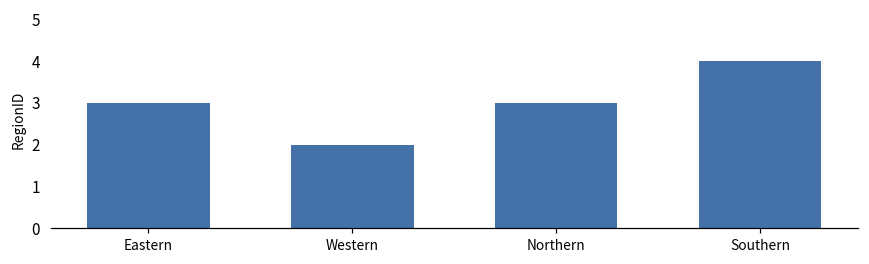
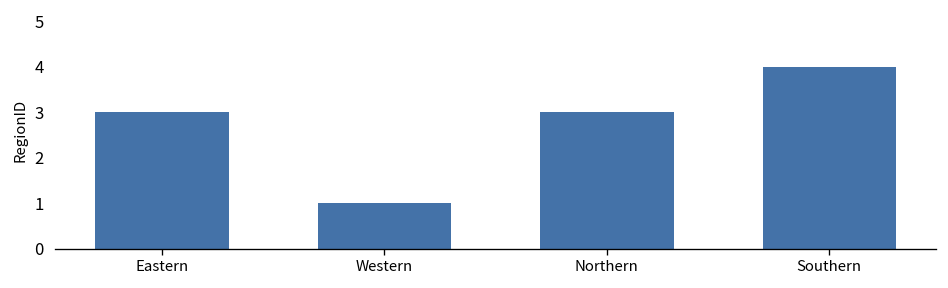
  {
    "Eastern": 3,
-   "Western": 2,
+   "Western": 1,
    "Northern": 3,
    "Southern": 4
  }
